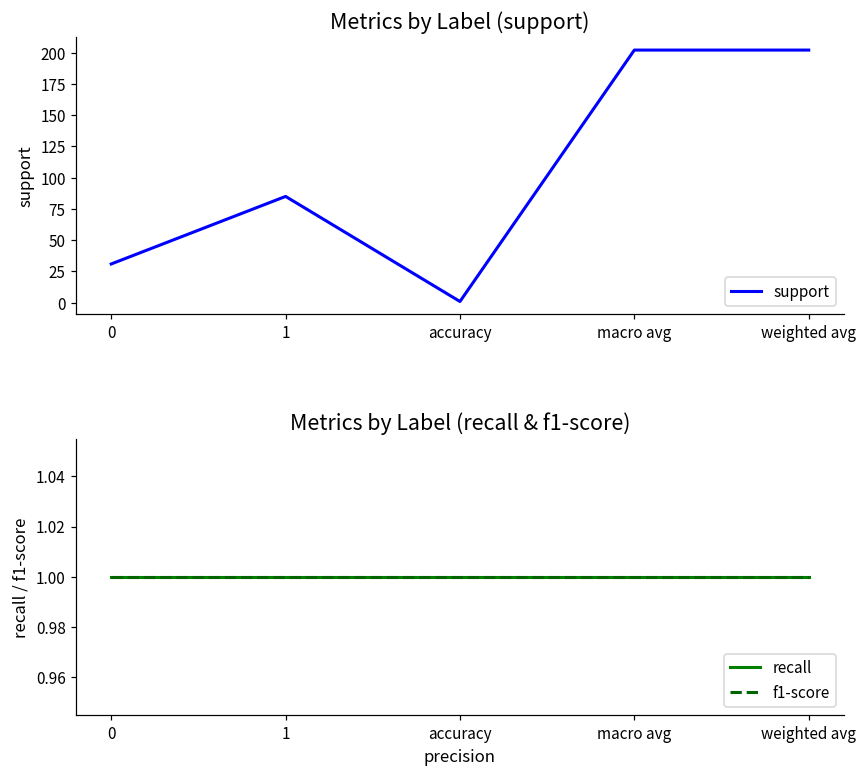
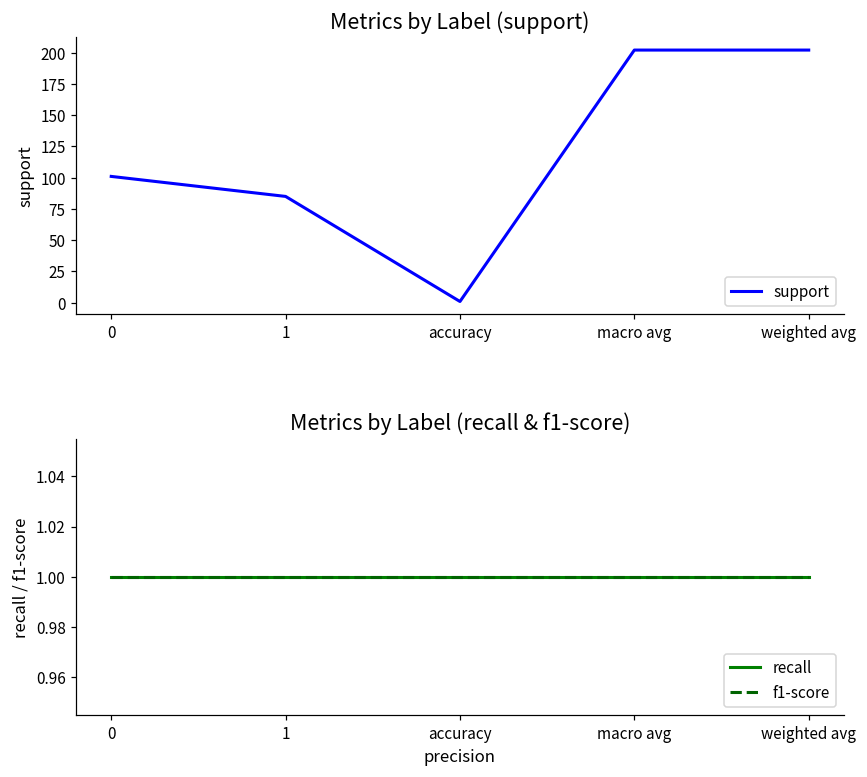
  {
    "Metrics by Label (support)": {
-     "0": 31,
+     "0": 101,
      "1": 85,
      "accuracy": 1,
      "macro avg": 202,
      "weighted avg": 202
    },
    "Metrics by Label (recall & f1-score)": {
      "0": 1.000,
      "1": 1.000,
      "accuracy": 1.000,
      "macro avg": 1.000,
      "weighted avg": 1.000
    }
  }
